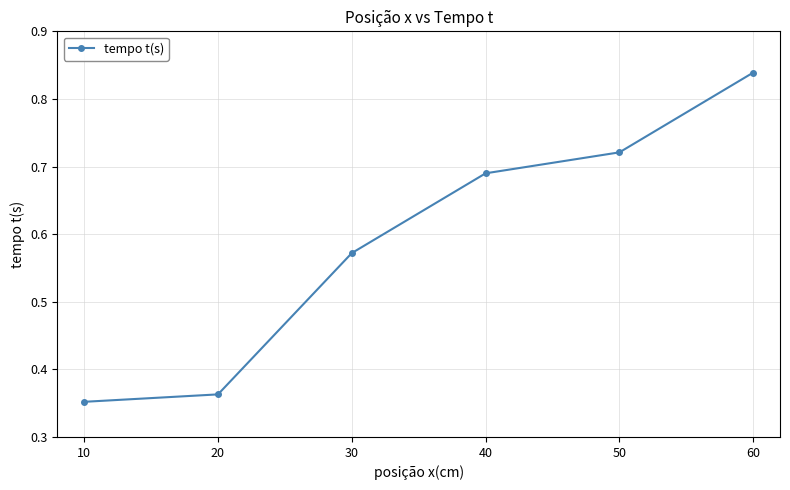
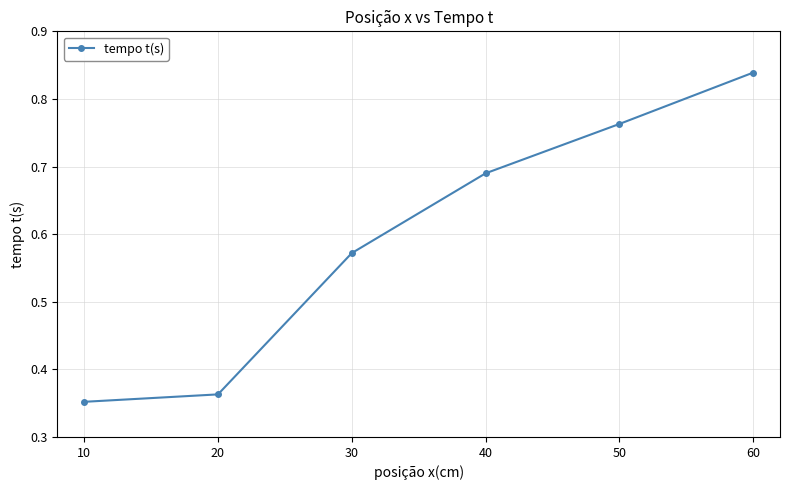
  {
    "10": 0.35,
    "20": 0.36,
    "30": 0.57,
    "40": 0.69,
-   "50": 0.72,
+   "50": 0.76,
    "60": 0.84
  }
